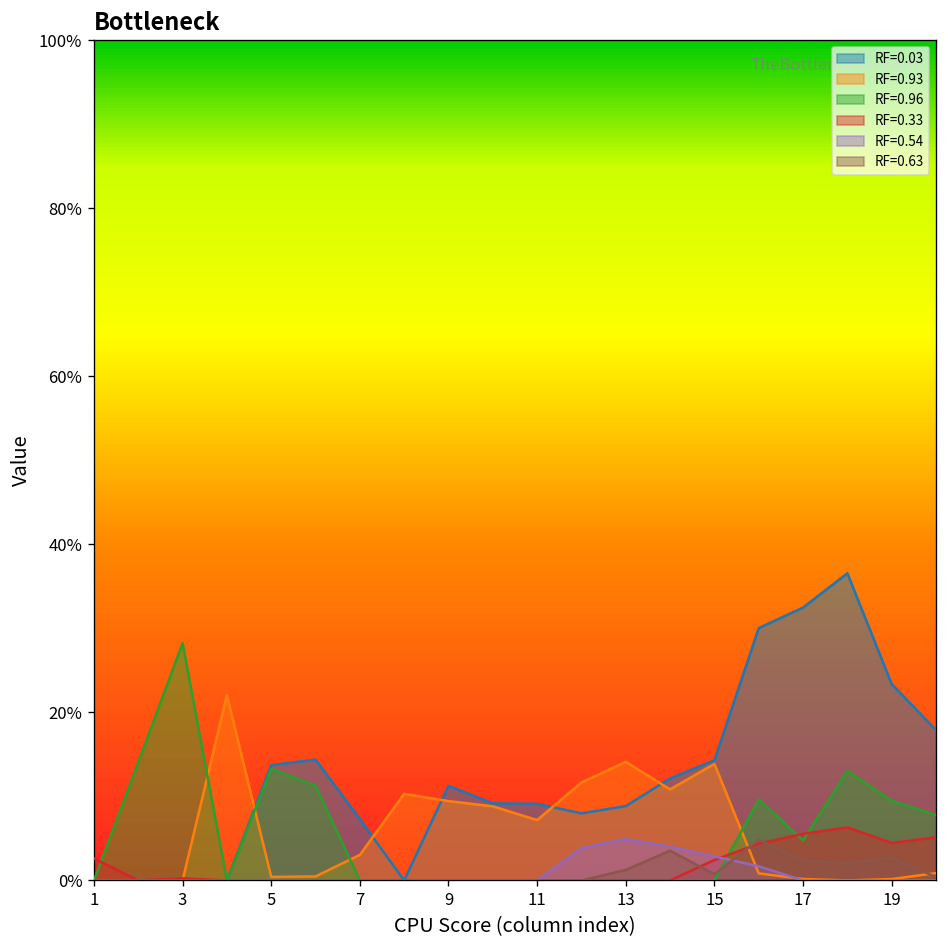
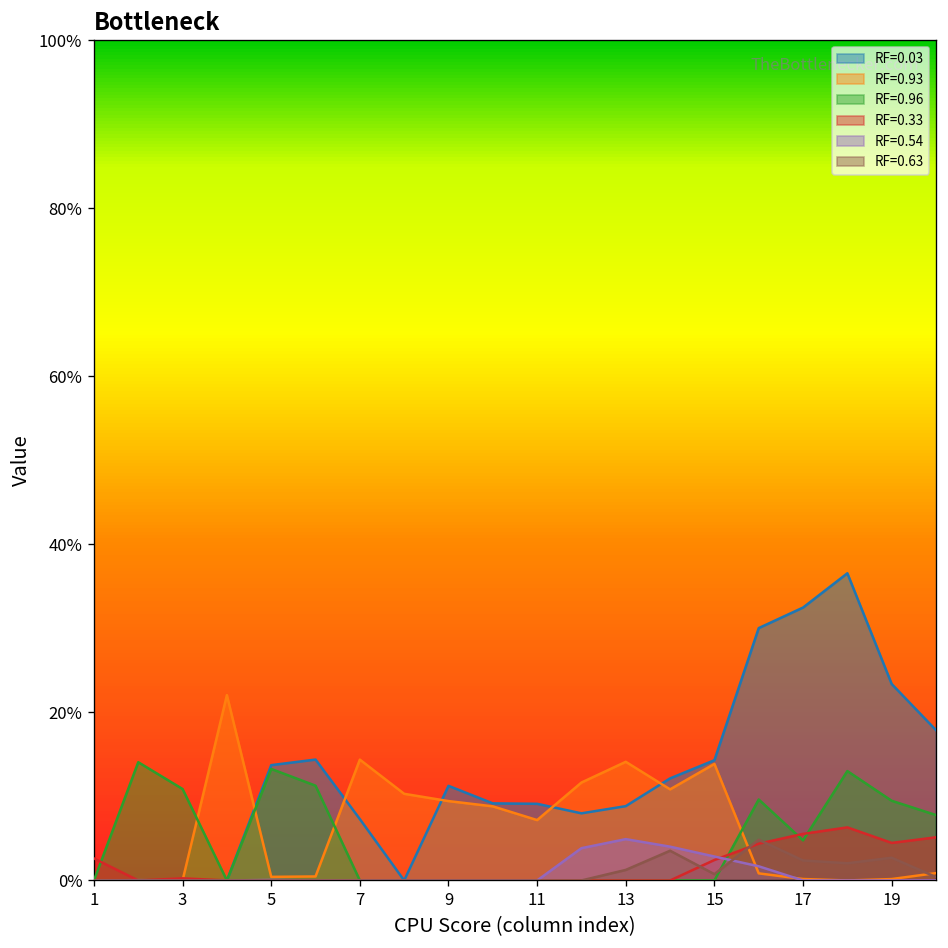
  {
    "RF=0.03": {
      "5": "14%",
      "7": "7%",
      "9": "11%",
      "11": "9%",
      "13": "9%",
      "15": "14%",
      "17": "32%",
      "19": "23%"
    },
    "RF=0.93": {
      "5": "0%",
-     "7": "3%",
+     "7": "14%",
      "9": "9%",
      "11": "7%",
      "13": "14%",
      "15": "14%"
    },
    "RF=0.96": {
-     "3": "28%",
+     "3": "11%",
      "5": "13%",
      "15": "0%",
      "17": "5%",
      "19": "9%"
    },
    "RF=0.33": {
      "1": "3%",
      "15": "2%",
      "17": "6%",
      "19": "4%"
    },
    "RF=0.54": {
      "13": "5%",
      "15": "3%"
    },
    "RF=0.63": {
      "13": "1%",
      "15": "1%",
      "17": "2%",
      "19": "3%"
    }
  }
